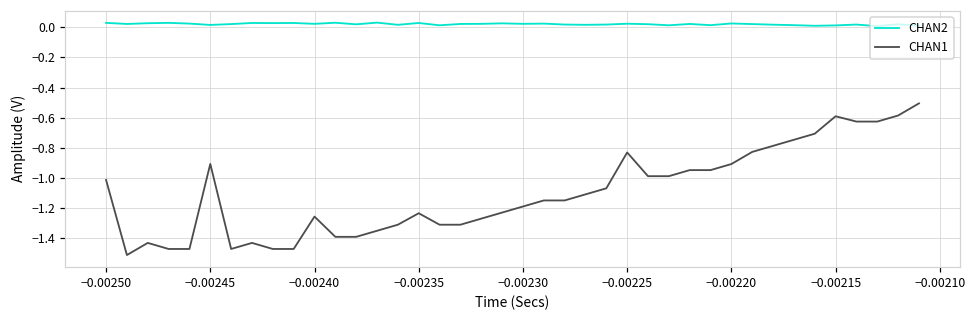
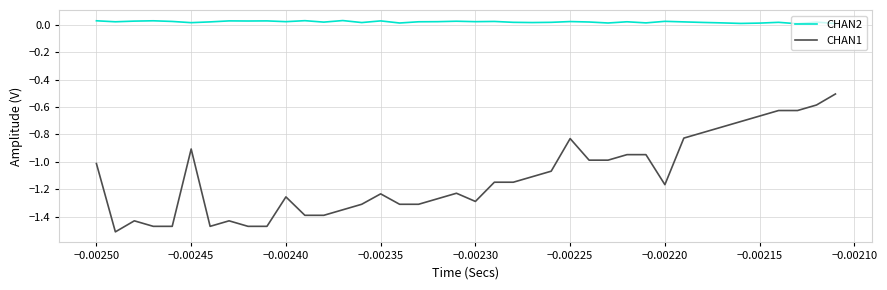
  {
    "CHAN2": {
      "−0.00250": 0.03,
      "−0.00245": 0.01,
      "−0.00240": 0.02,
      "−0.00235": 0.03,
      "−0.00230": 0.02,
      "−0.00225": 0.02,
      "−0.00220": 0.02,
      "−0.00215": 0.01
    },
    "CHAN1": {
      "−0.00250": -1.01,
      "−0.00245": -0.91,
      "−0.00240": -1.26,
      "−0.00235": -1.23,
-     "−0.00230": -1.19,
+     "−0.00230": -1.29,
      "−0.00225": -0.83,
-     "−0.00220": -0.91,
-     "−0.00215": -0.59
+     "−0.00220": -1.17,
+     "−0.00215": -0.67
    }
  }
